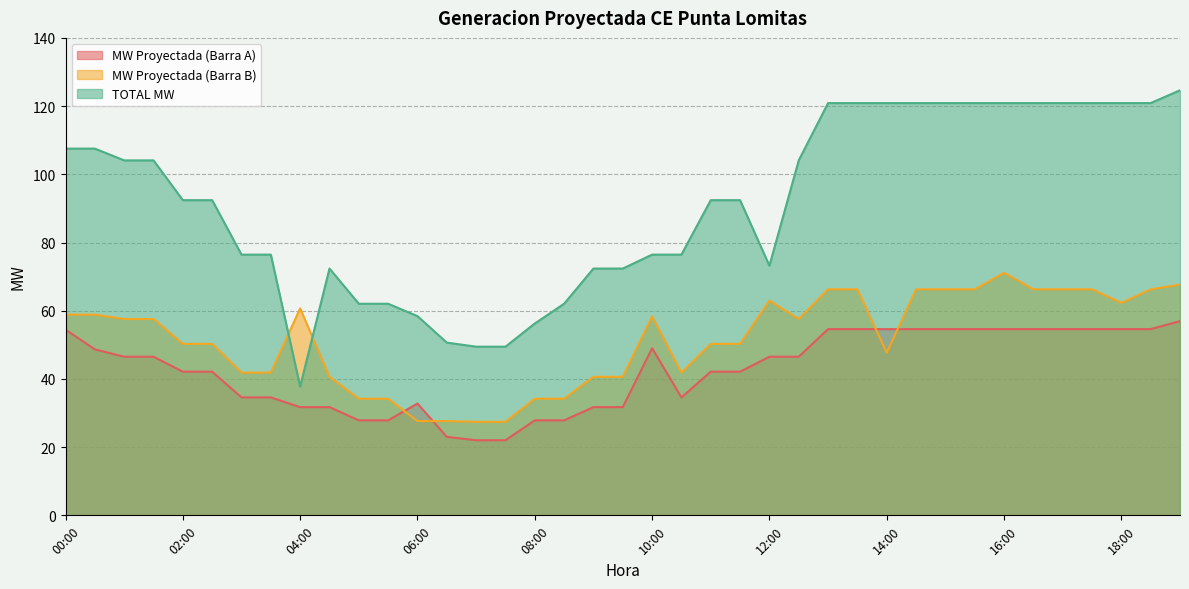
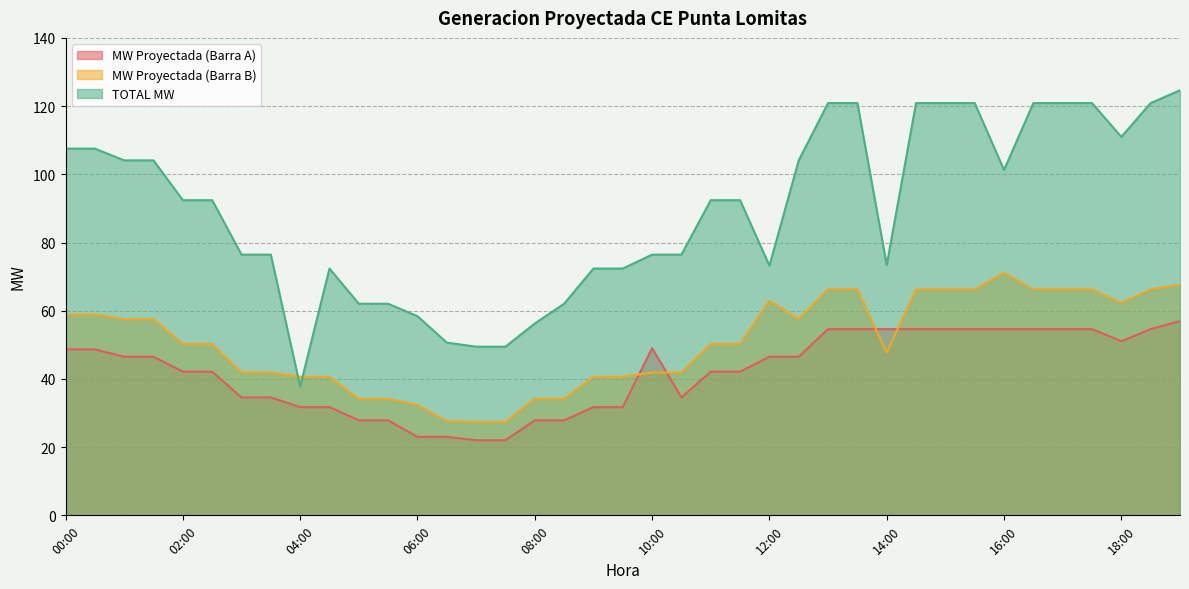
  {
    "MW Proyectada (Barra A)": {
-     "00:00": 54,
+     "00:00": 49,
      "02:00": 42,
      "04:00": 32,
-     "06:00": 33,
+     "06:00": 23,
      "08:00": 28,
      "10:00": 49,
      "12:00": 47,
      "14:00": 55,
      "16:00": 55,
-     "18:00": 55
+     "18:00": 51
    },
    "MW Proyectada (Barra B)": {
      "00:00": 59,
      "02:00": 50,
-     "04:00": 61,
-     "06:00": 28,
+     "04:00": 41,
+     "06:00": 32,
      "08:00": 34,
-     "10:00": 58,
+     "10:00": 42,
      "12:00": 63,
      "14:00": 48,
      "16:00": 71,
      "18:00": 62
    },
    "TOTAL MW": {
      "00:00": 108,
      "02:00": 92,
      "04:00": 38,
      "06:00": 58,
      "08:00": 56,
      "10:00": 76,
      "12:00": 73,
-     "14:00": 121,
-     "16:00": 121,
-     "18:00": 121
+     "14:00": 73,
+     "16:00": 101,
+     "18:00": 111
    }
  }
